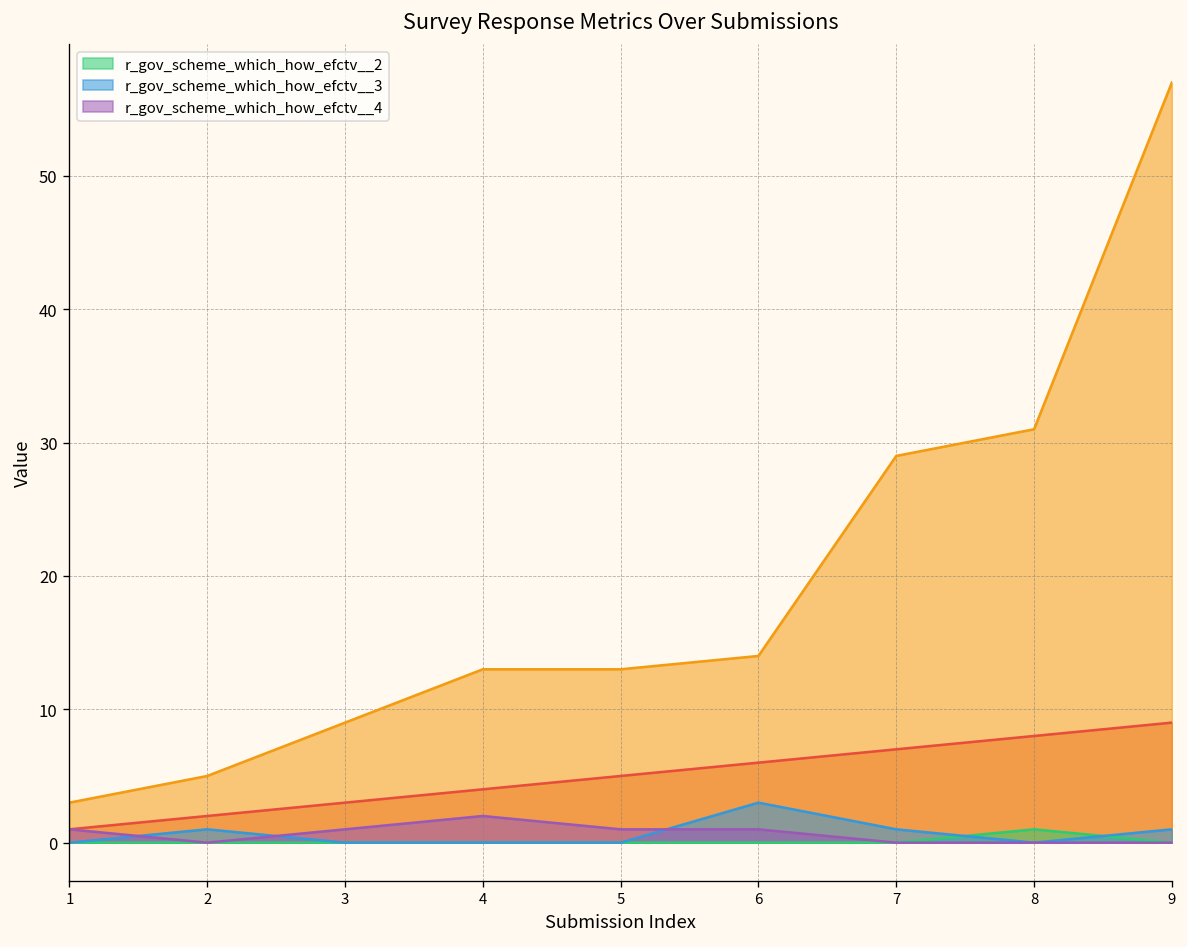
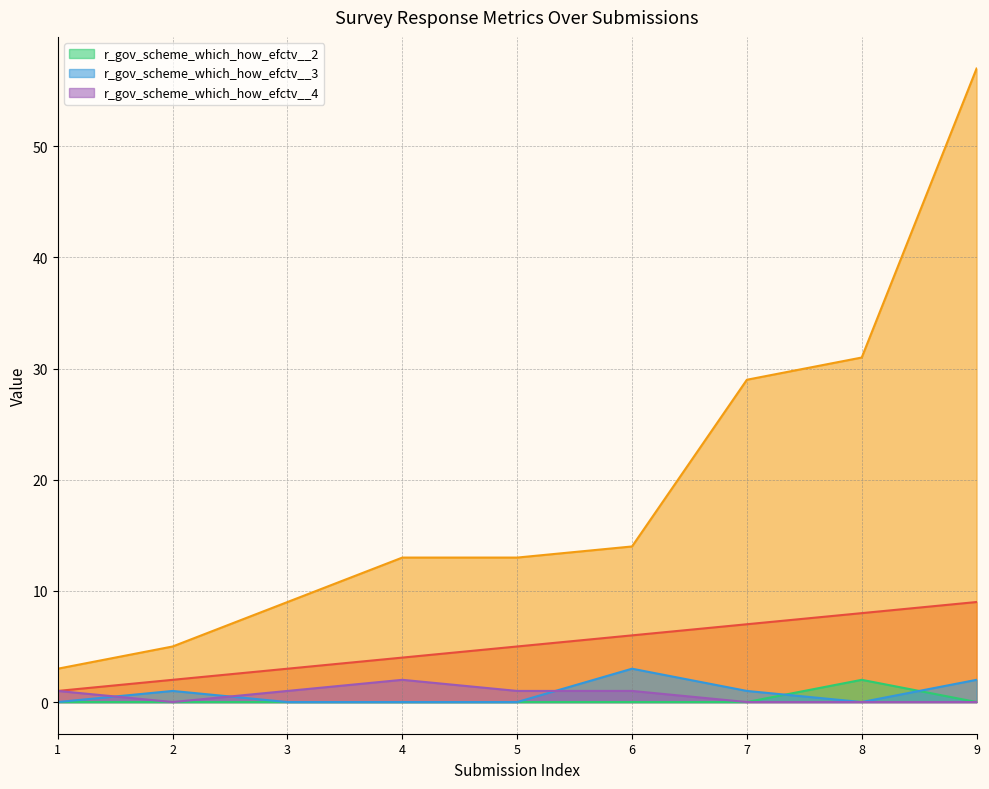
  {
    "r_gov_scheme_which_how_efctv__2": {
      "6": 0,
-     "8": 1
+     "8": 2
    },
    "r_gov_scheme_which_how_efctv__3": {
      "2": 1,
      "6": 3,
      "7": 1,
-     "9": 1
+     "9": 2
    },
    "r_gov_scheme_which_how_efctv__4": {
      "3": 1,
      "4": 2,
      "5": 1,
      "6": 1
    }
  }
